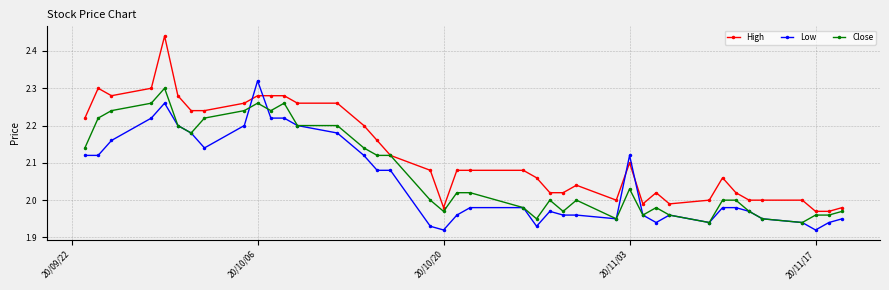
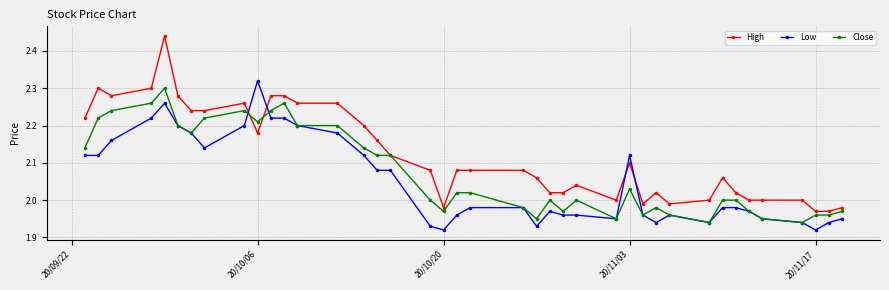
  {
    "High": {
-     "20/10/06": 2.28,
+     "20/10/06": 2.18,
      "20/10/20": 1.98,
      "20/11/03": 2.10,
      "20/11/17": 1.97
    },
    "Low": {
      "20/10/06": 2.32,
      "20/10/20": 1.92,
      "20/11/03": 2.12,
      "20/11/17": 1.92
    },
    "Close": {
-     "20/10/06": 2.26,
+     "20/10/06": 2.21,
      "20/10/20": 1.97,
      "20/11/03": 2.03,
      "20/11/17": 1.96
    }
  }
